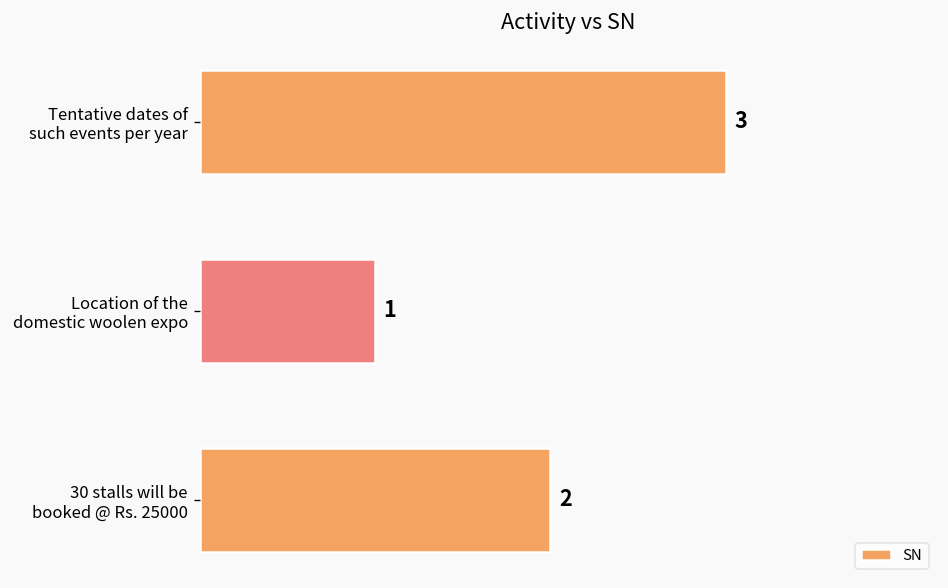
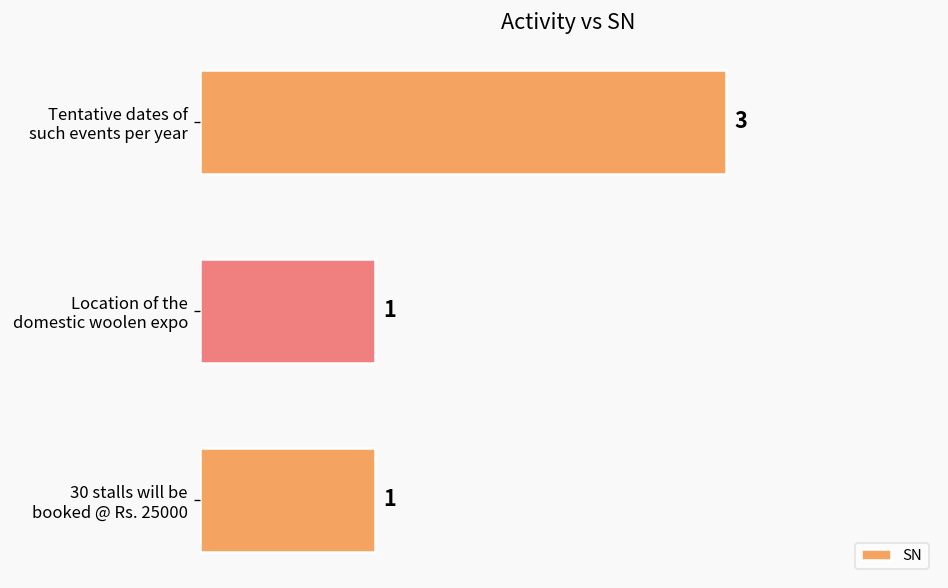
  {
    "Tentative dates of such events per year": 3,
    "Location of the domestic woolen expo": 1,
-   "30 stalls will be booked @ Rs. 25000": 2
+   "30 stalls will be booked @ Rs. 25000": 1
  }
